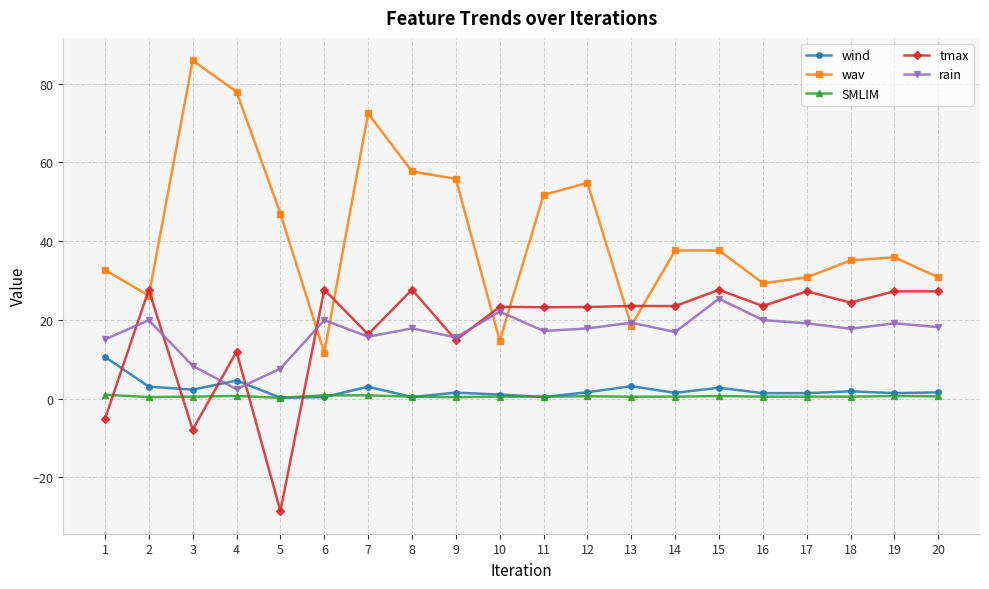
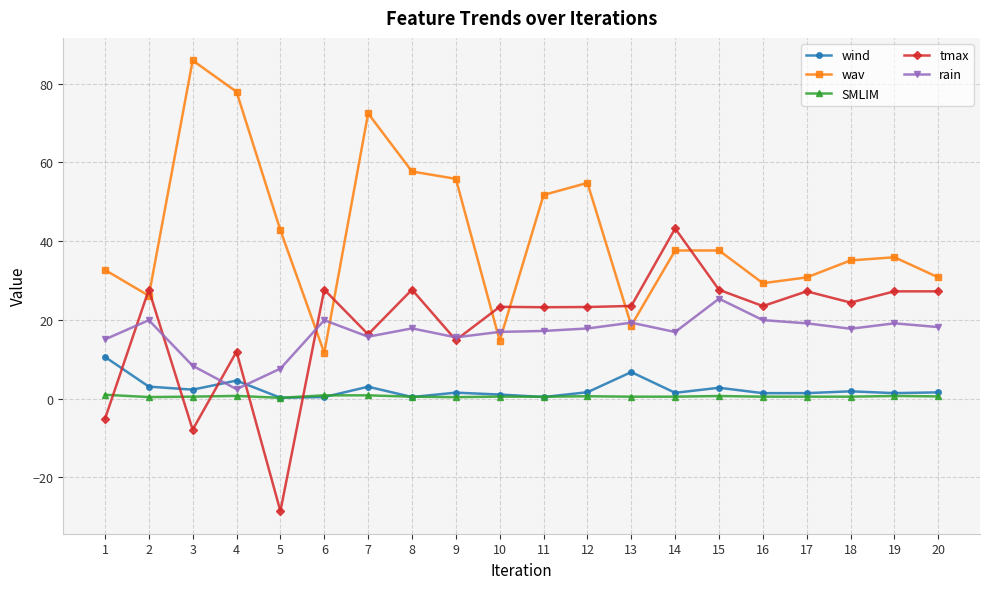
  {
    "wind": {
      "1": 11,
      "2": 3,
      "3": 2,
      "4": 5,
      "7": 3,
      "9": 1,
      "12": 2,
-     "13": 3,
+     "13": 7,
      "14": 1,
      "15": 3,
      "16": 1,
      "17": 1,
      "18": 2,
      "19": 1,
      "20": 2
    },
    "wav": {
      "1": 33,
      "2": 26,
      "3": 86,
      "4": 78,
-     "5": 47,
+     "5": 43,
      "6": 12,
      "7": 72,
      "8": 58,
      "9": 56,
      "10": 15,
      "11": 52,
      "12": 55,
      "13": 19,
      "14": 38,
      "15": 38,
      "16": 29,
      "17": 31,
      "18": 35,
      "19": 36,
      "20": 31
    },
    "SMLIM": {
      "1": 1,
      "2": 0,
      "3": 0,
      "4": 1,
      "7": 1,
      "9": 0,
      "12": 1,
      "13": 0,
      "14": 0,
      "15": 1,
      "16": 0,
      "17": 0,
      "18": 0,
      "19": 1,
      "20": 1
    },
    "tmax": {
      "1": -5,
      "2": 28,
      "3": -8,
      "4": 12,
      "5": -29,
      "6": 28,
      "8": 28,
      "9": 15,
      "10": 23,
      "11": 23,
      "12": 23,
      "13": 24,
-     "14": 23,
+     "14": 43,
      "15": 28,
      "16": 23,
      "17": 27,
      "18": 24,
      "19": 27,
      "20": 27
    },
    "rain": {
      "1": 15,
      "2": 20,
      "3": 8,
      "4": 2,
      "5": 8,
      "6": 20,
      "8": 18,
      "9": 16,
-     "10": 22,
+     "10": 17,
      "11": 17,
      "12": 18,
      "13": 19,
      "14": 17,
      "15": 25,
      "16": 20,
      "17": 19,
      "18": 18,
      "19": 19,
      "20": 18
    }
  }
